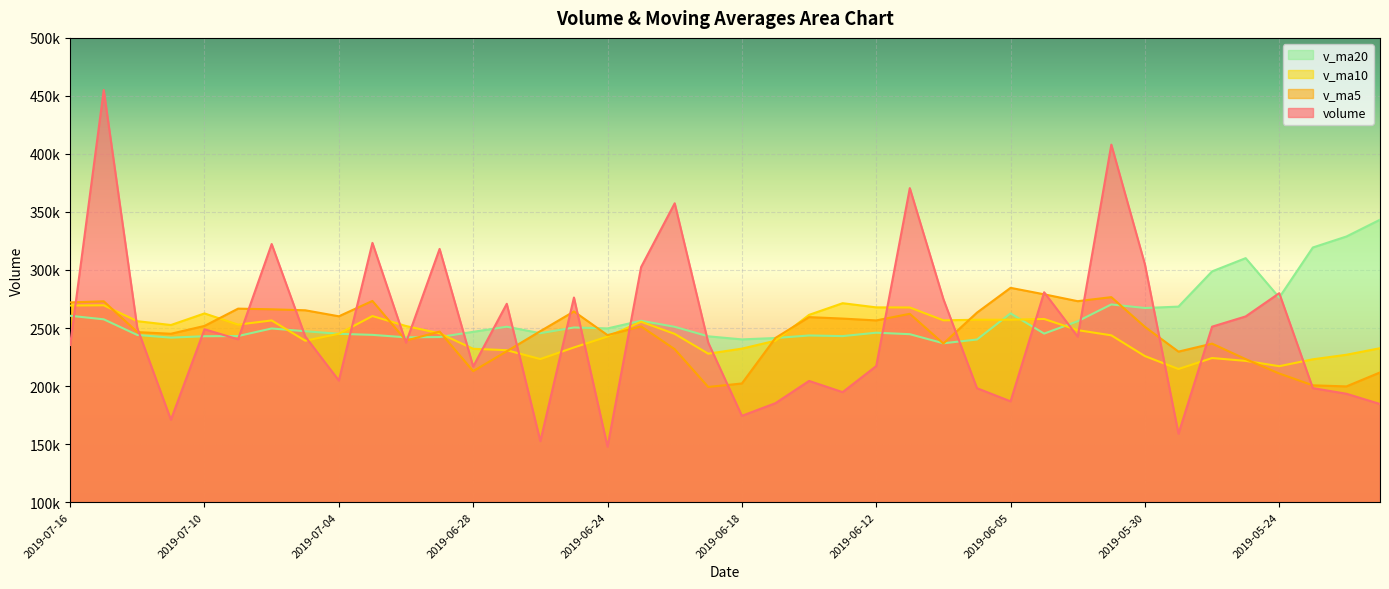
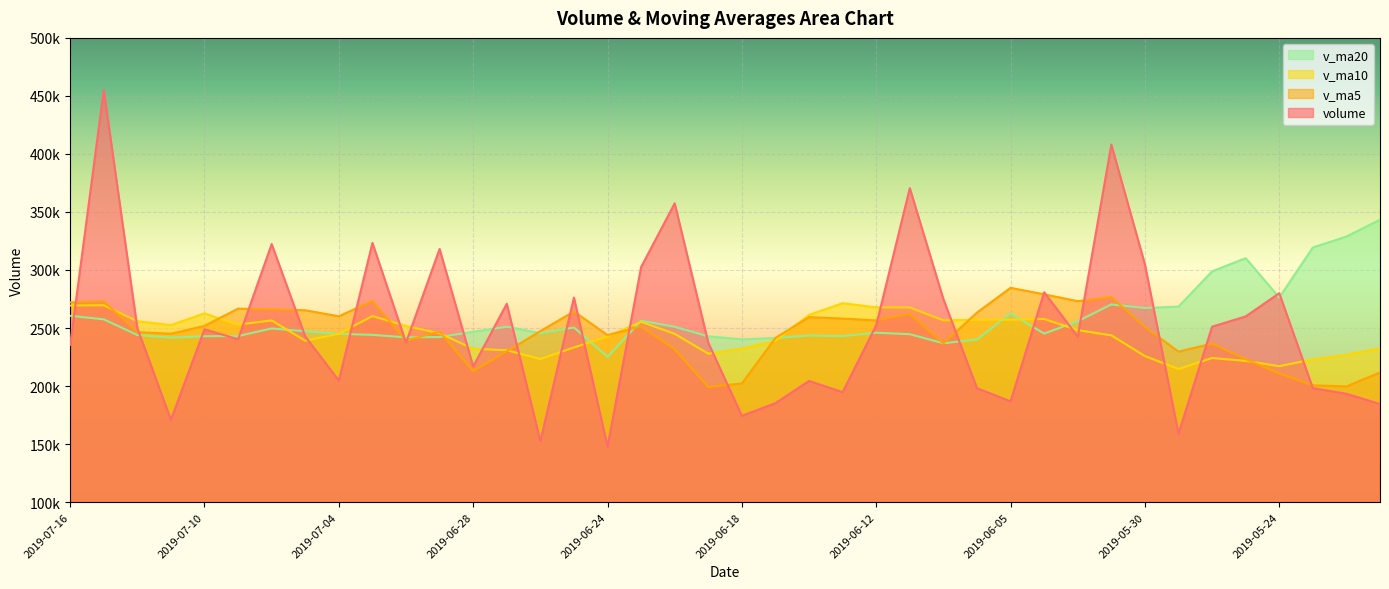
  {
    "v_ma20": {
      "2019-07-16": 261000,
      "2019-07-10": 243000,
      "2019-06-28": 247000,
-     "2019-06-24": 250000,
+     "2019-06-24": 225000,
      "2019-06-18": 240000,
      "2019-06-12": 246000,
      "2019-06-05": 263000,
      "2019-05-30": 267000,
      "2019-05-24": 276000
    },
    "volume": {
      "2019-07-16": 235000,
      "2019-07-10": 249000,
      "2019-07-04": 205000,
      "2019-06-28": 217000,
      "2019-06-24": 148000,
      "2019-06-18": 174000,
-     "2019-06-12": 217000,
+     "2019-06-12": 252000,
      "2019-06-05": 187000,
      "2019-05-30": 305000,
      "2019-05-24": 280000
    }
  }
